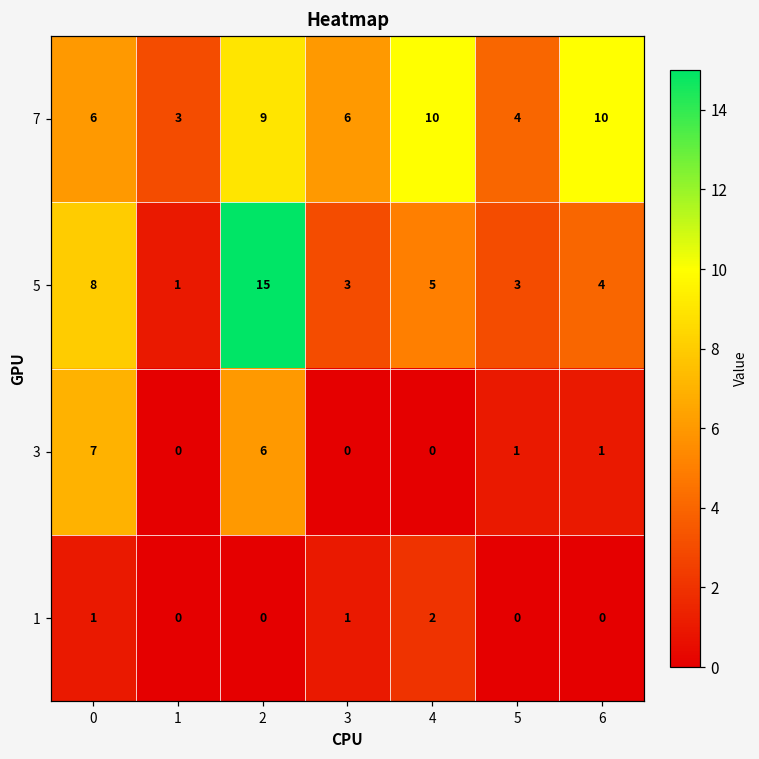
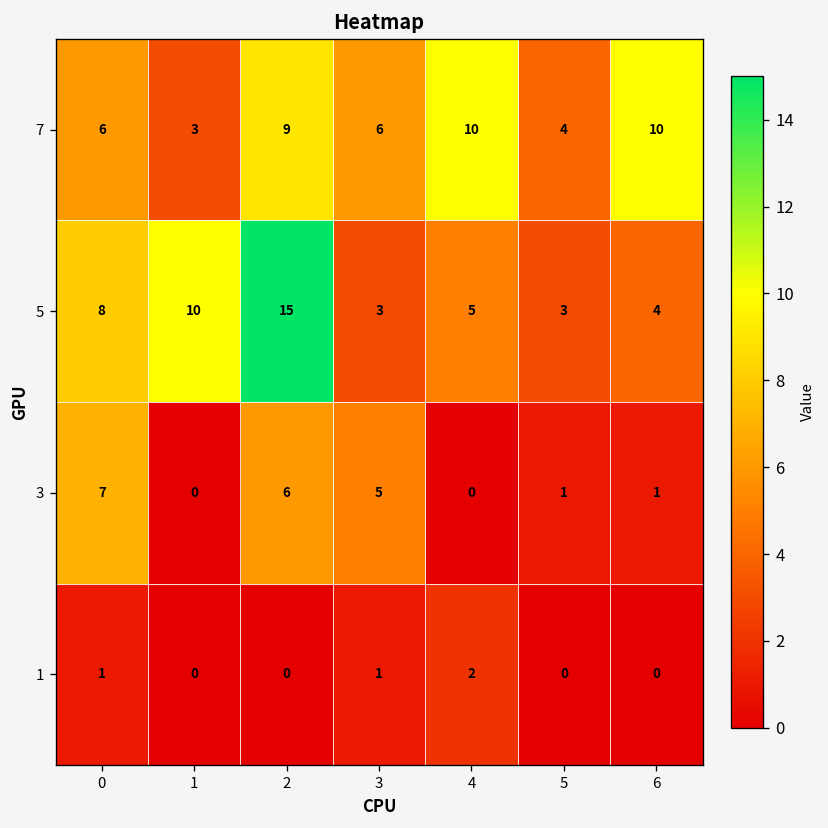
  {
    "7": {
      "0": 6,
      "1": 3,
      "2": 9,
      "3": 6,
      "4": 10,
      "5": 4,
      "6": 10
    },
    "5": {
      "0": 8,
-     "1": 1,
+     "1": 10,
      "2": 15,
      "3": 3,
      "4": 5,
      "5": 3,
      "6": 4
    },
    "3": {
      "0": 7,
      "1": 0,
      "2": 6,
-     "3": 0,
+     "3": 5,
      "4": 0,
      "5": 1,
      "6": 1
    },
    "1": {
      "0": 1,
      "1": 0,
      "2": 0,
      "3": 1,
      "4": 2,
      "5": 0,
      "6": 0
    }
  }
